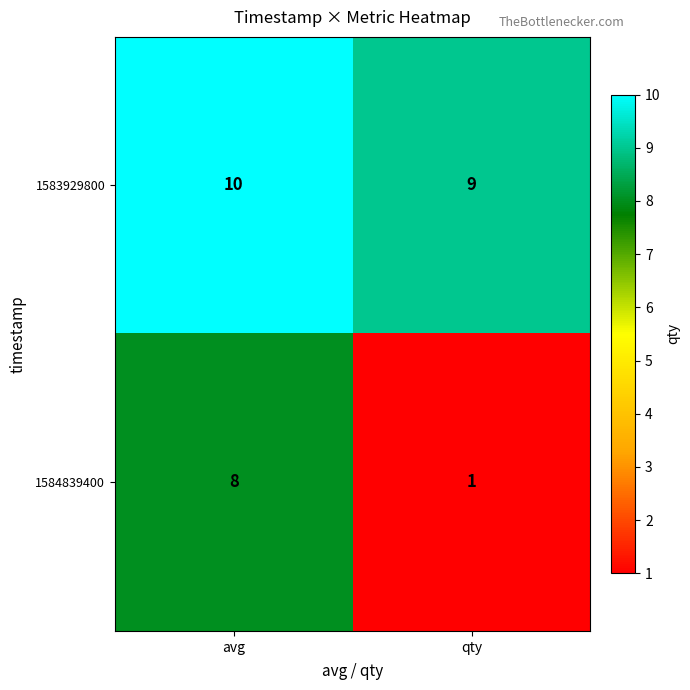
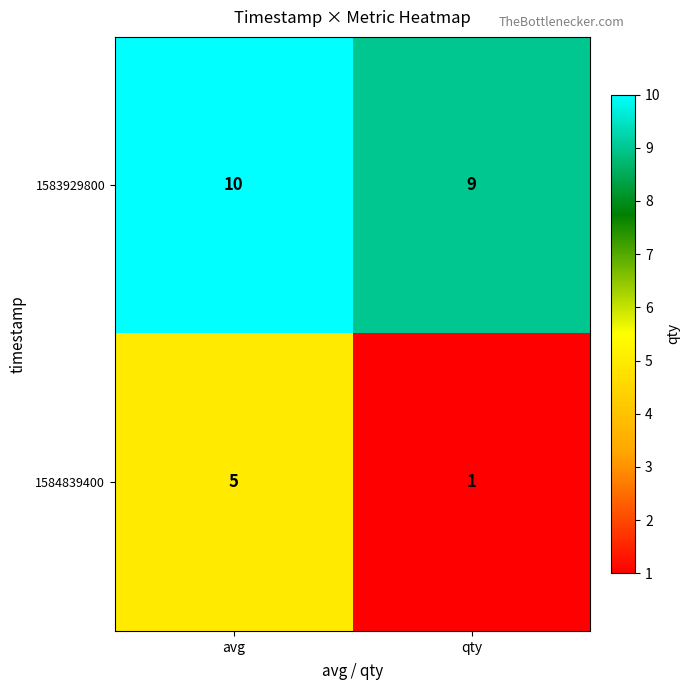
  {
    "1583929800": {
      "avg": 10,
      "qty": 9
    },
    "1584839400": {
-     "avg": 8,
+     "avg": 5,
      "qty": 1
    }
  }
